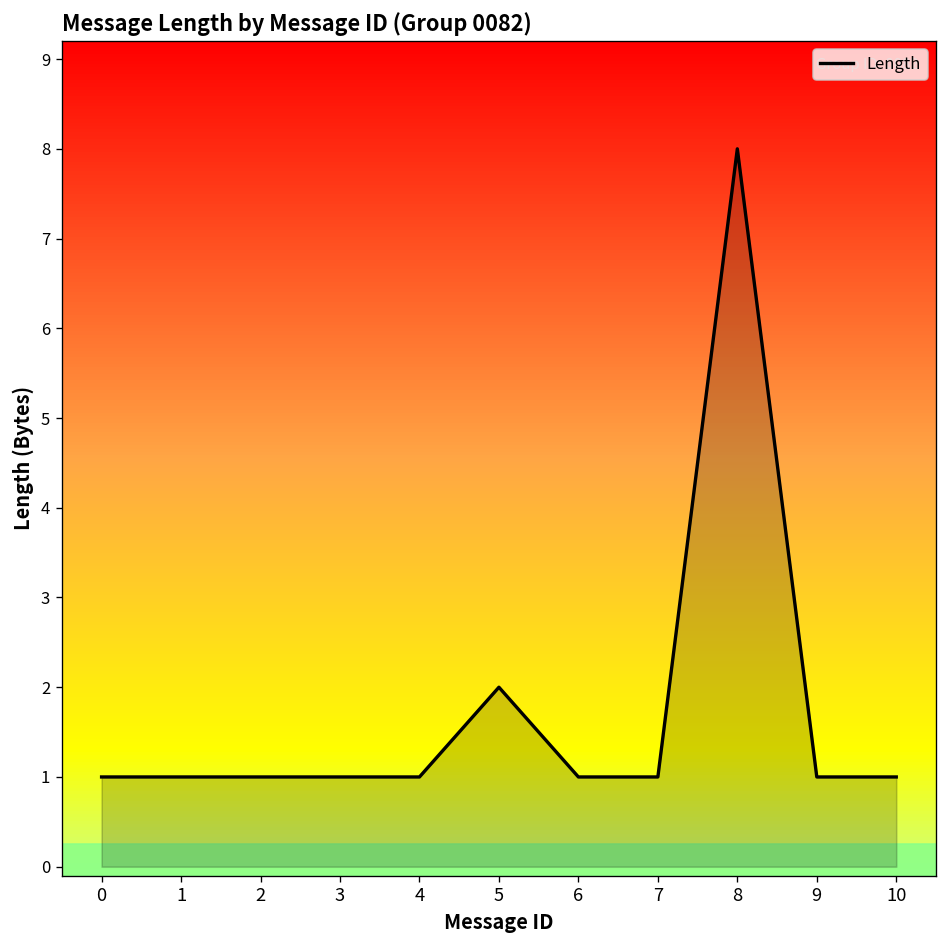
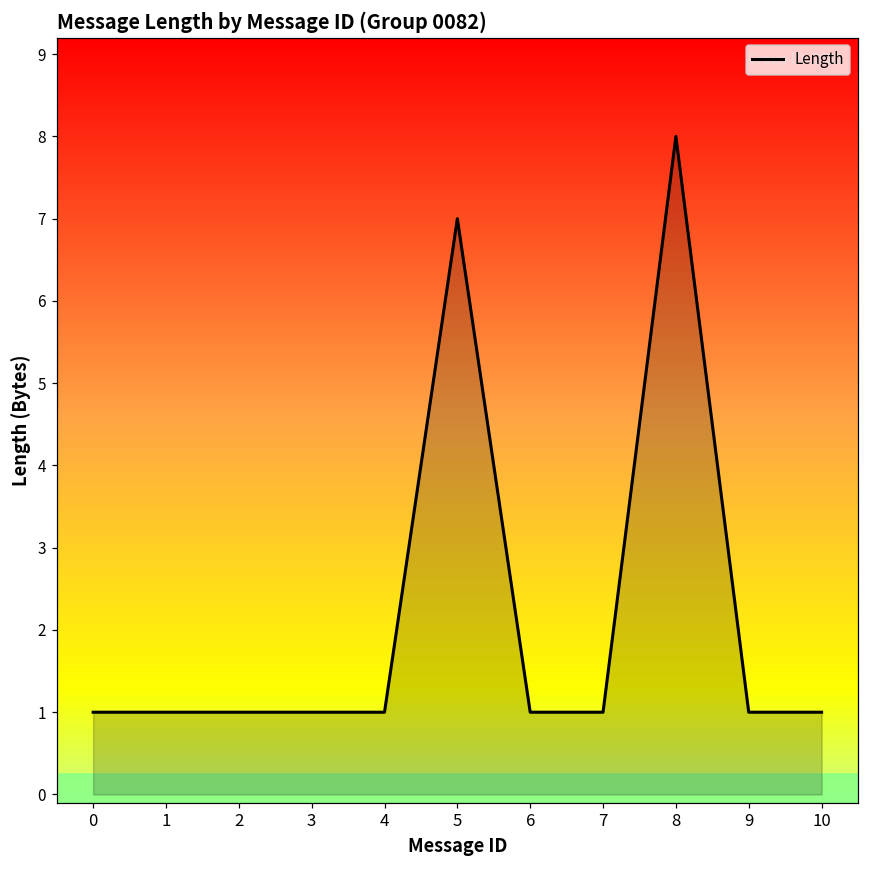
  {
    "0": 1,
    "1": 1,
    "2": 1,
    "3": 1,
    "4": 1,
-   "5": 2,
+   "5": 7,
    "6": 1,
    "7": 1,
    "8": 8,
    "9": 1,
    "10": 1
  }
